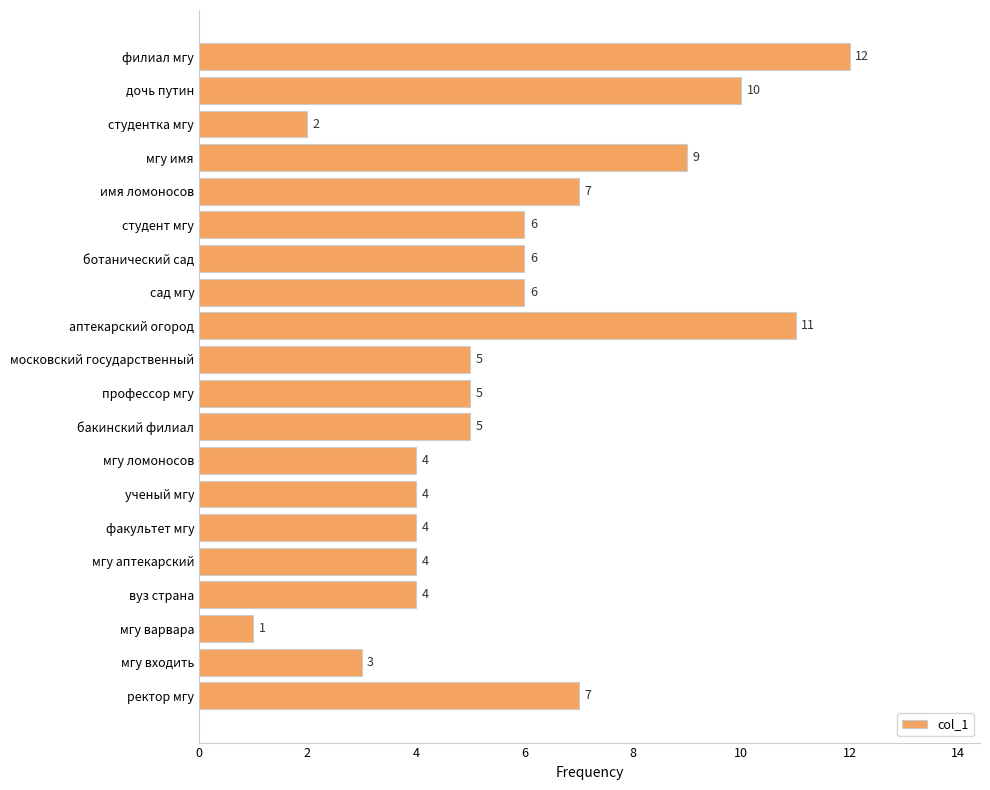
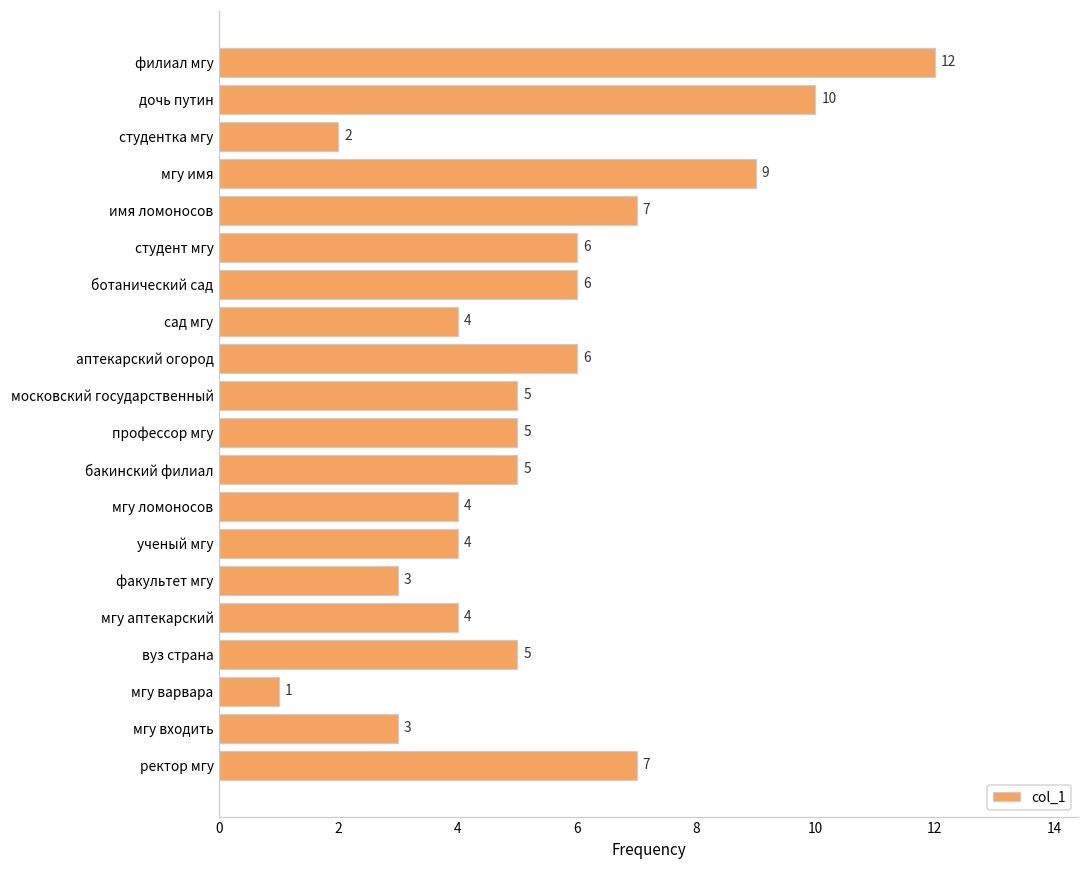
  {
    "филиал мгу": 12,
    "дочь путин": 10,
    "студентка мгу": 2,
    "мгу имя": 9,
    "имя ломоносов": 7,
    "студент мгу": 6,
    "ботанический сад": 6,
-   "сад мгу": 6,
-   "аптекарский огород": 11,
+   "сад мгу": 4,
+   "аптекарский огород": 6,
    "московский государственный": 5,
    "профессор мгу": 5,
    "бакинский филиал": 5,
    "мгу ломоносов": 4,
    "ученый мгу": 4,
-   "факультет мгу": 4,
+   "факультет мгу": 3,
    "мгу аптекарский": 4,
-   "вуз страна": 4,
+   "вуз страна": 5,
    "мгу варвара": 1,
    "мгу входить": 3,
    "ректор мгу": 7
  }
